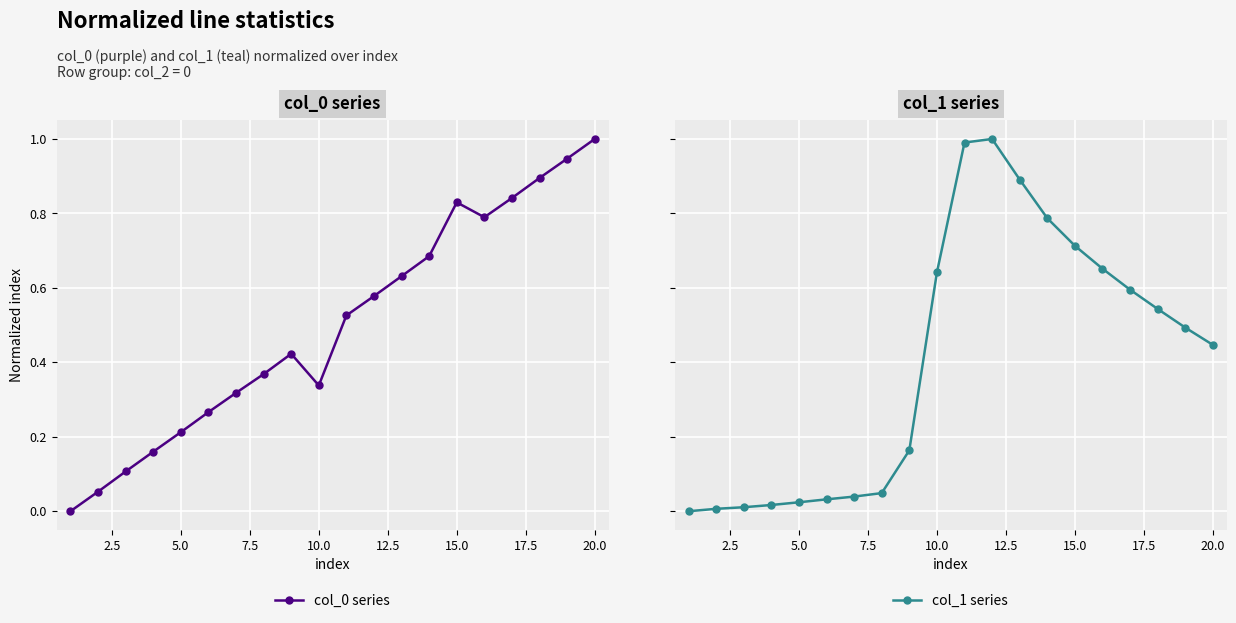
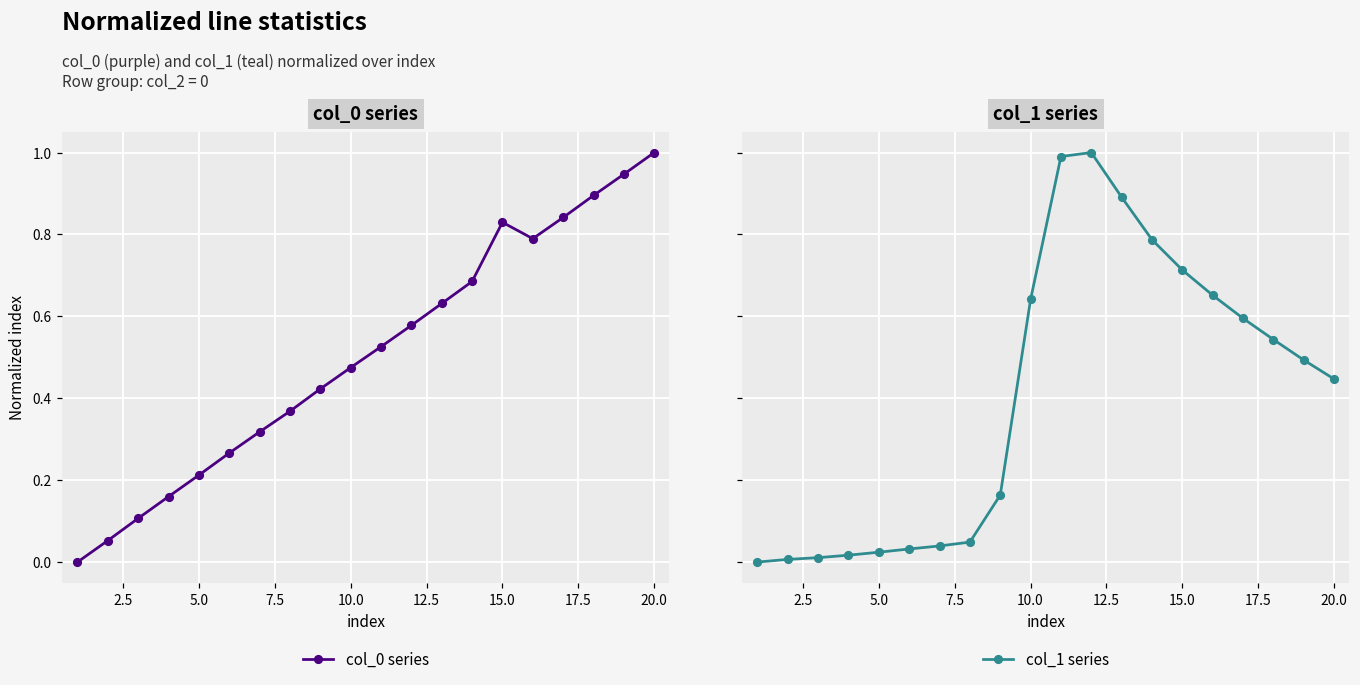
  {
    "col_0 series": {
      "5.0": 0.21,
-     "10.0": 0.34,
+     "10.0": 0.47,
      "15.0": 0.83,
      "20.0": 1.00
    }
  }
